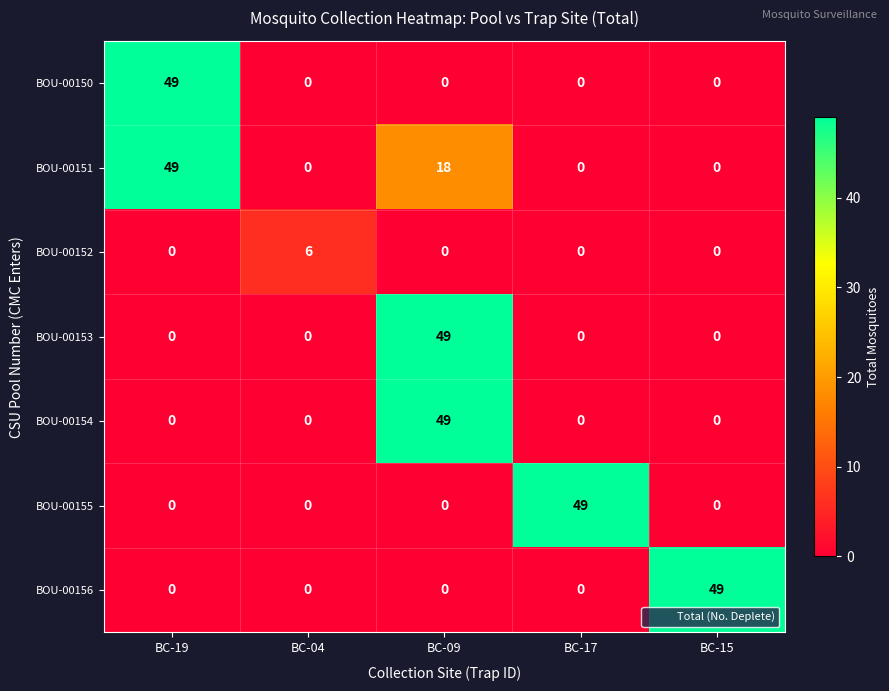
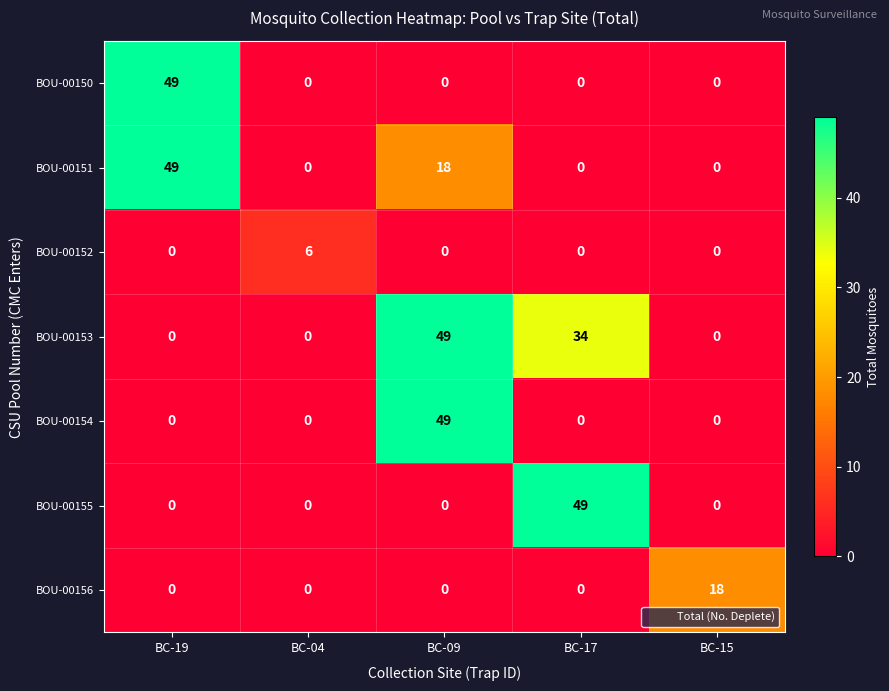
  {
    "BOU-00150": {
      "BC-19": 49,
      "BC-04": 0,
      "BC-09": 0,
      "BC-17": 0,
      "BC-15": 0
    },
    "BOU-00151": {
      "BC-19": 49,
      "BC-04": 0,
      "BC-09": 18,
      "BC-17": 0,
      "BC-15": 0
    },
    "BOU-00152": {
      "BC-19": 0,
      "BC-04": 6,
      "BC-09": 0,
      "BC-17": 0,
      "BC-15": 0
    },
    "BOU-00153": {
      "BC-19": 0,
      "BC-04": 0,
      "BC-09": 49,
-     "BC-17": 0,
+     "BC-17": 34,
      "BC-15": 0
    },
    "BOU-00154": {
      "BC-19": 0,
      "BC-04": 0,
      "BC-09": 49,
      "BC-17": 0,
      "BC-15": 0
    },
    "BOU-00155": {
      "BC-19": 0,
      "BC-04": 0,
      "BC-09": 0,
      "BC-17": 49,
      "BC-15": 0
    },
    "BOU-00156": {
      "BC-19": 0,
      "BC-04": 0,
      "BC-09": 0,
      "BC-17": 0,
-     "BC-15": 49
+     "BC-15": 18
    }
  }
